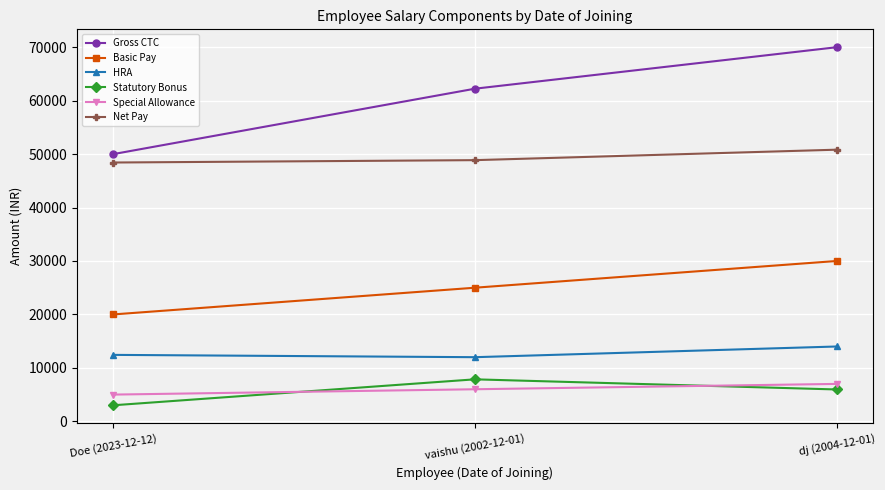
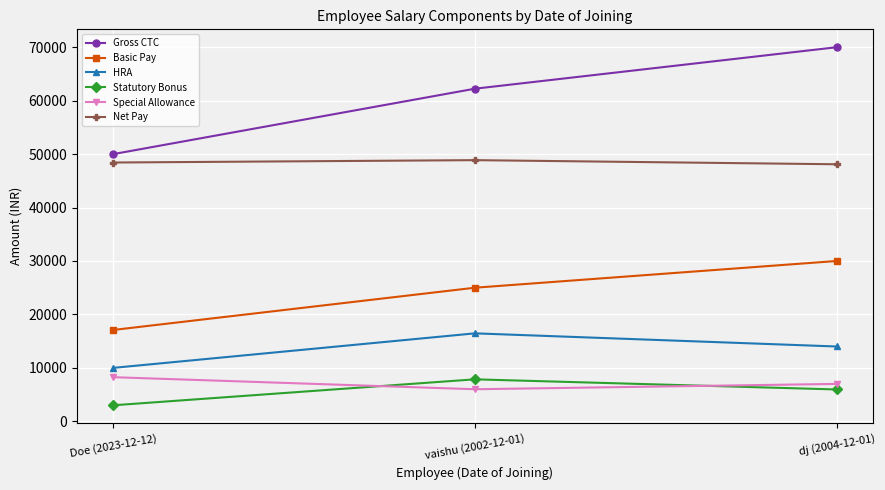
  {
    "Gross CTC": {
      "Doe (2023-12-12)": 50000,
      "vaishu (2002-12-01)": 62000,
      "dj (2004-12-01)": 70000
    },
    "Basic Pay": {
-     "Doe (2023-12-12)": 20000,
+     "Doe (2023-12-12)": 17000,
      "vaishu (2002-12-01)": 25000,
      "dj (2004-12-01)": 30000
    },
    "HRA": {
-     "Doe (2023-12-12)": 12000,
-     "vaishu (2002-12-01)": 12000,
+     "Doe (2023-12-12)": 10000,
+     "vaishu (2002-12-01)": 16000,
      "dj (2004-12-01)": 14000
    },
    "Statutory Bonus": {
      "Doe (2023-12-12)": 3000,
      "vaishu (2002-12-01)": 8000,
      "dj (2004-12-01)": 6000
    },
    "Special Allowance": {
-     "Doe (2023-12-12)": 5000,
+     "Doe (2023-12-12)": 8000,
      "vaishu (2002-12-01)": 6000,
      "dj (2004-12-01)": 7000
    },
    "Net Pay": {
      "Doe (2023-12-12)": 48000,
      "vaishu (2002-12-01)": 49000,
-     "dj (2004-12-01)": 51000
+     "dj (2004-12-01)": 48000
    }
  }
